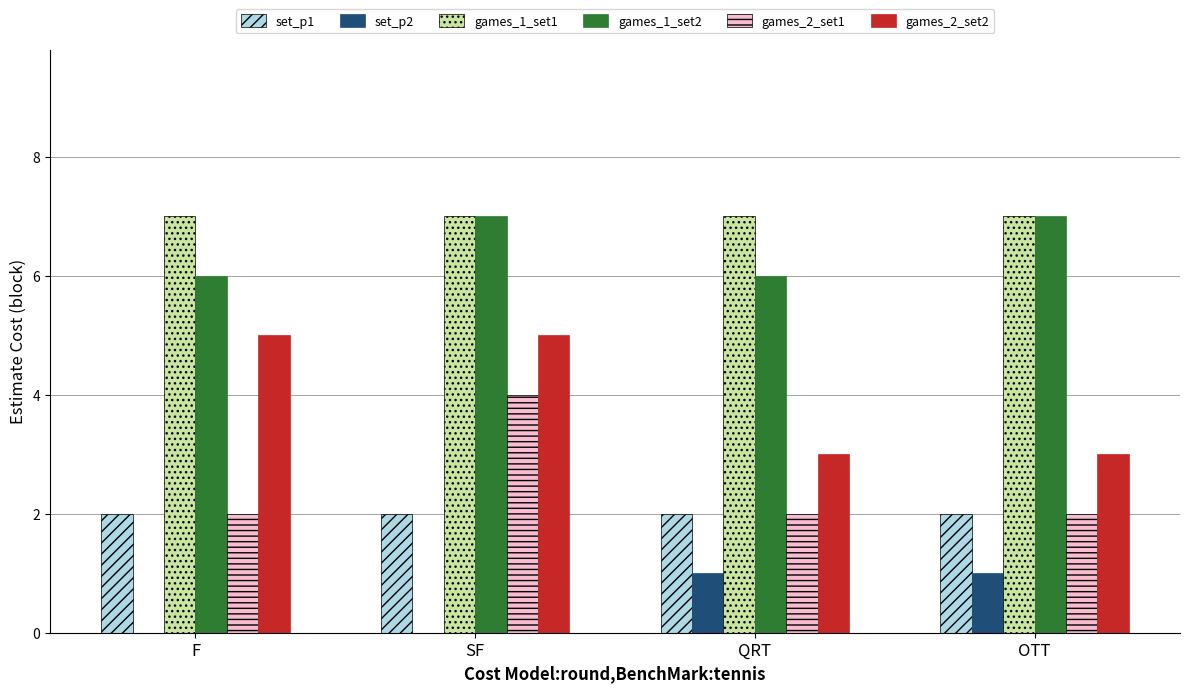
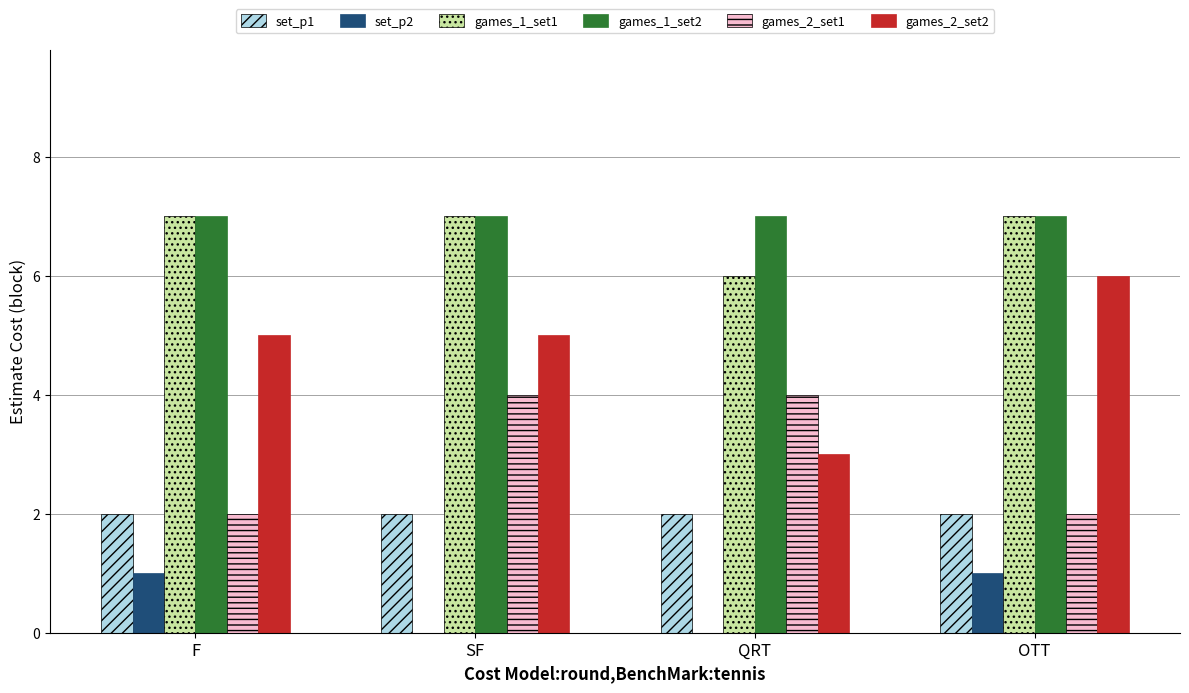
  {
    "set_p1": {
      "F": 2,
      "SF": 2,
      "QRT": 2,
      "OTT": 2
    },
    "set_p2": {
-     "F": 0,
+     "F": 1,
      "SF": 0,
-     "QRT": 1,
+     "QRT": 0,
      "OTT": 1
    },
    "games_1_set1": {
      "F": 7,
      "SF": 7,
-     "QRT": 7,
+     "QRT": 6,
      "OTT": 7
    },
    "games_1_set2": {
-     "F": 6,
+     "F": 7,
      "SF": 7,
-     "QRT": 6,
+     "QRT": 7,
      "OTT": 7
    },
    "games_2_set1": {
      "F": 2,
      "SF": 4,
-     "QRT": 2,
+     "QRT": 4,
      "OTT": 2
    },
    "games_2_set2": {
      "F": 5,
      "SF": 5,
      "QRT": 3,
-     "OTT": 3
+     "OTT": 6
    }
  }
